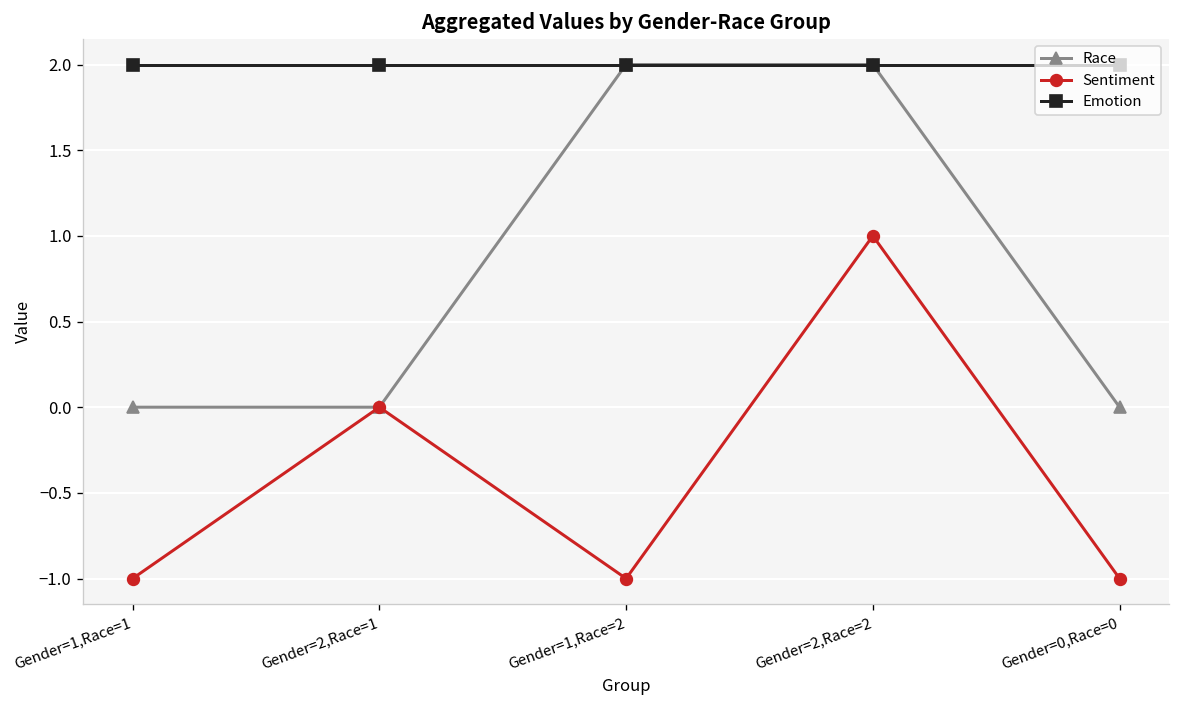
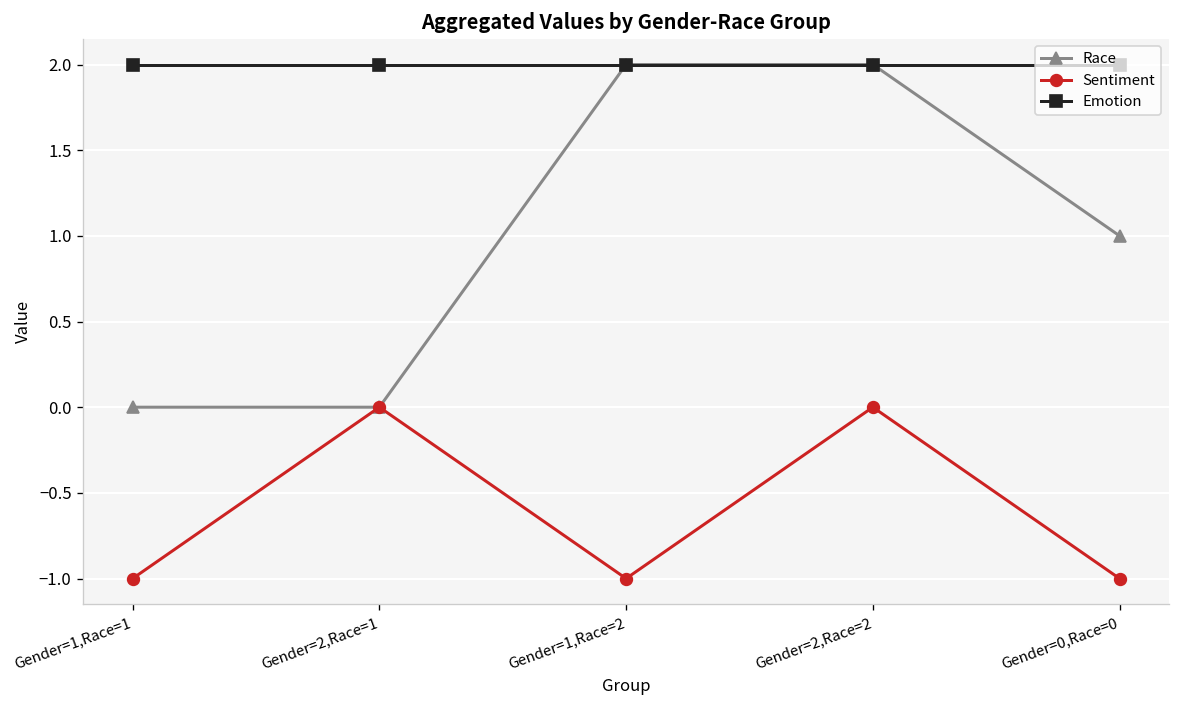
  {
    "Race": {
      "Gender=1,Race=1": 0,
-     "Gender=0,Race=0": 0
+     "Gender=0,Race=0": 1
    },
    "Sentiment": {
      "Gender=1,Race=1": -1,
      "Gender=1,Race=2": -1,
-     "Gender=2,Race=2": 1,
+     "Gender=2,Race=2": 0,
      "Gender=0,Race=0": -1
    },
    "Emotion": {
      "Gender=1,Race=1": 2,
      "Gender=2,Race=1": 2
    }
  }
